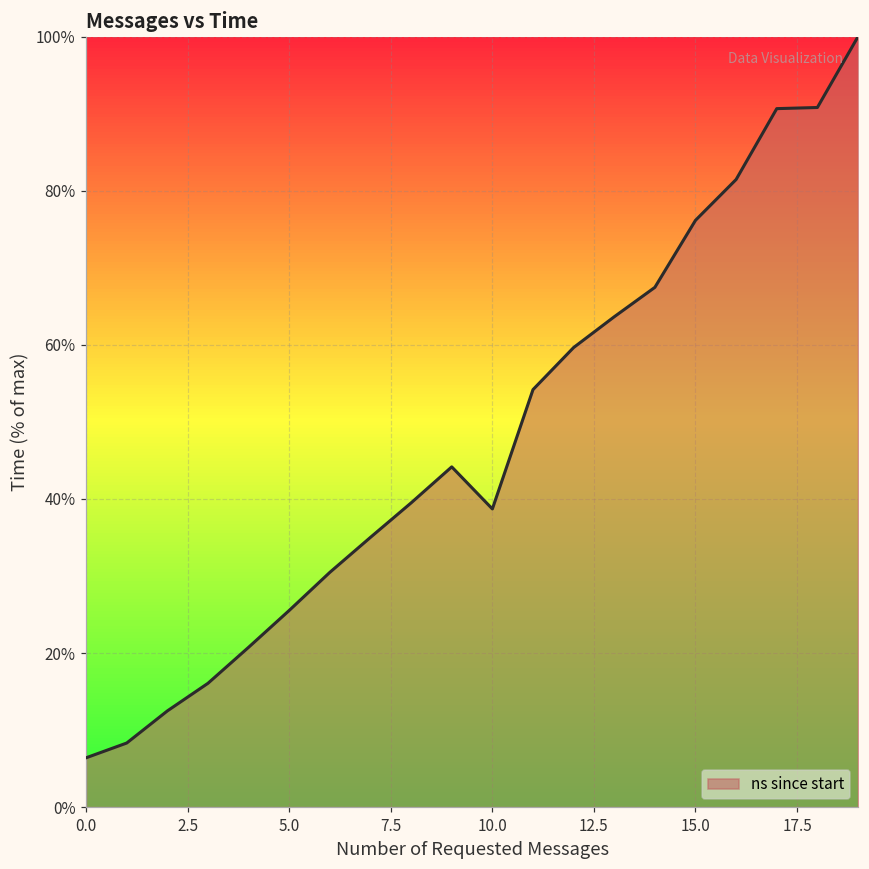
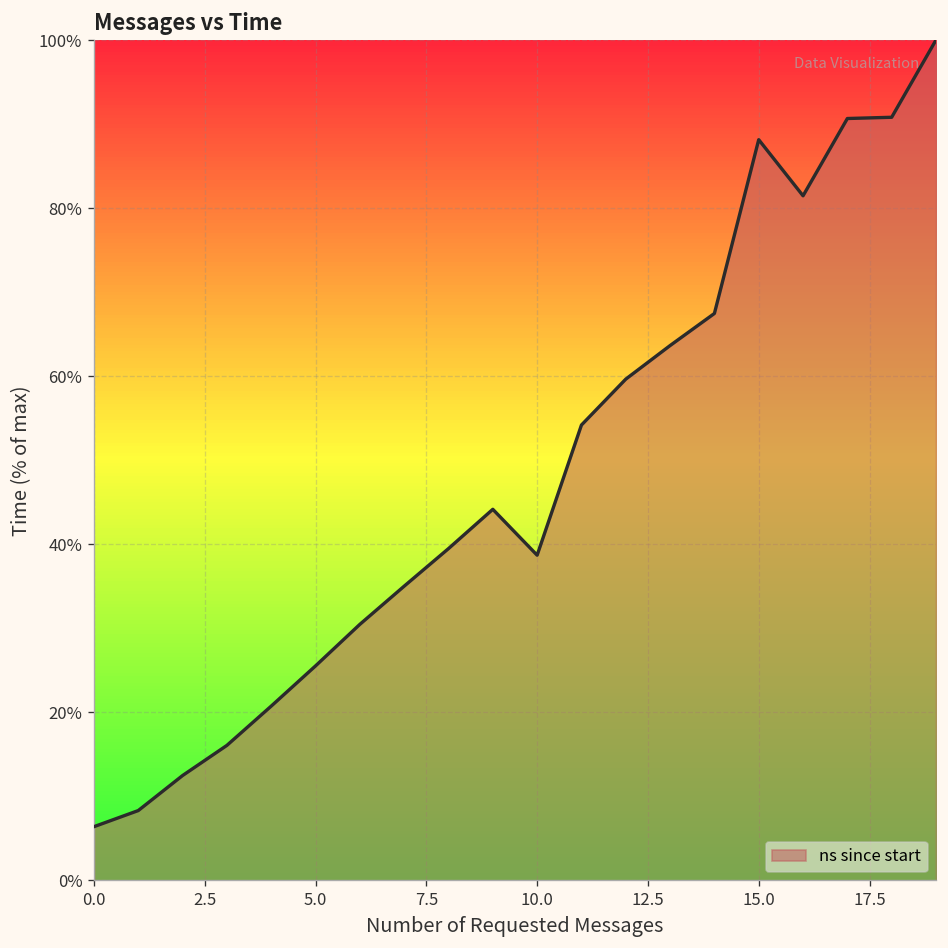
  {
    "0.0": "6%",
    "5.0": "26%",
    "10.0": "39%",
-   "15.0": "76%"
+   "15.0": "88%"
  }
